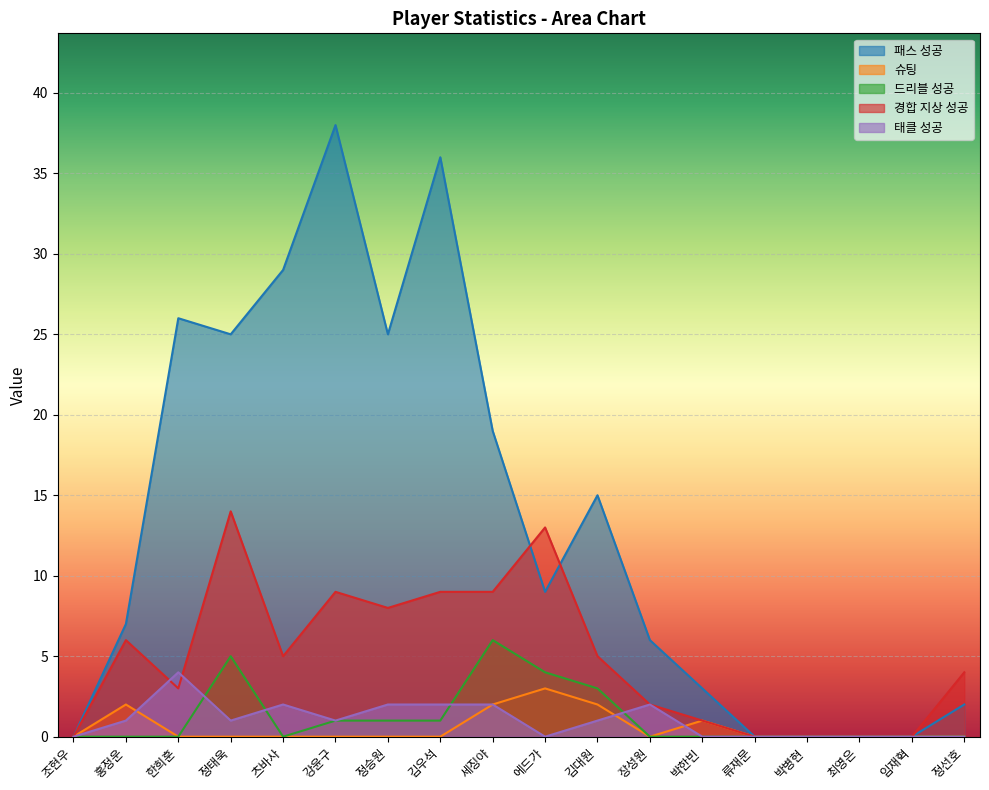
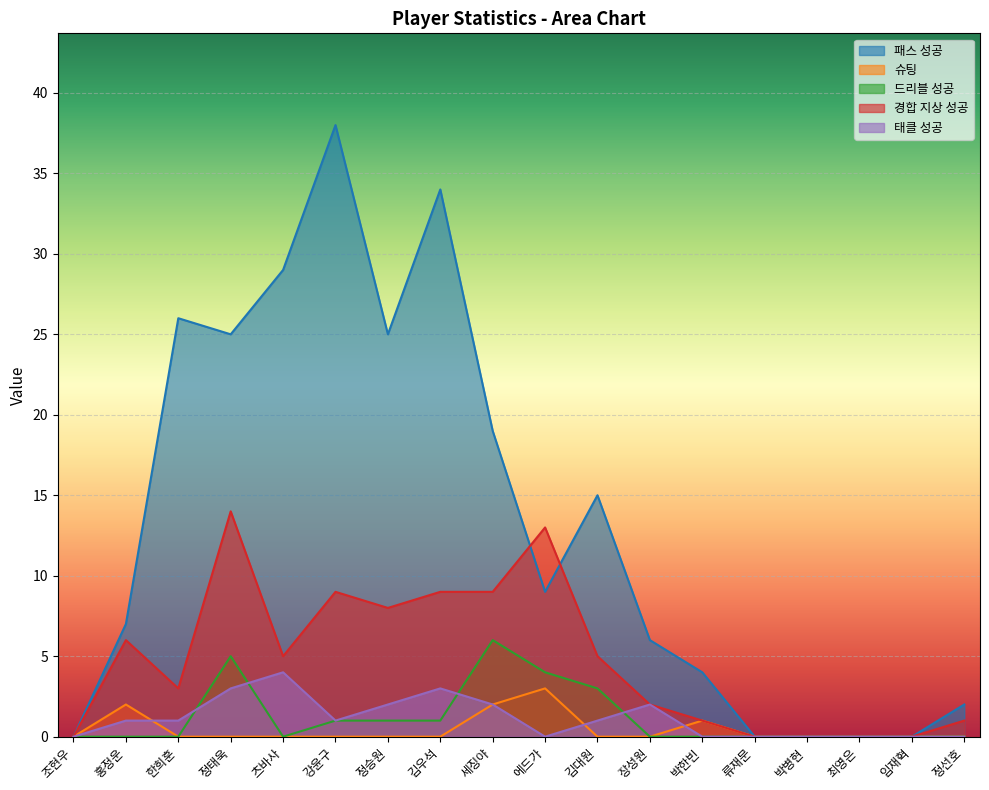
  {
    "패스 성공": {
      "홍정운": 7,
      "한희훈": 26,
      "정태욱": 25,
      "츠바사": 29,
      "강윤구": 38,
      "정승원": 25,
-     "김우석": 36,
+     "김우석": 34,
      "세징야": 19,
      "에드가": 9,
      "김대원": 15,
      "장성원": 6,
-     "박한빈": 3,
+     "박한빈": 4,
      "정선호": 2
    },
    "슈팅": {
      "홍정운": 2,
      "정태욱": 0,
      "강윤구": 0,
      "정승원": 0,
      "김우석": 0,
      "에드가": 3,
-     "김대원": 2
+     "김대원": 0
    },
    "드리블 성공": {
      "홍정운": 0,
      "정태욱": 5,
      "정승원": 1,
      "김우석": 1,
      "세징야": 6,
      "에드가": 4,
      "김대원": 3
    },
    "경합 지상 성공": {
      "홍정운": 6,
      "한희훈": 3,
      "정태욱": 14,
      "츠바사": 5,
      "강윤구": 9,
      "정승원": 8,
      "김우석": 9,
      "세징야": 9,
      "에드가": 13,
      "김대원": 5,
-     "정선호": 4
+     "정선호": 1
    },
    "태클 성공": {
      "홍정운": 1,
-     "한희훈": 4,
-     "정태욱": 1,
-     "츠바사": 2,
+     "한희훈": 1,
+     "정태욱": 3,
+     "츠바사": 4,
      "정승원": 2,
-     "김우석": 2,
+     "김우석": 3,
      "에드가": 0,
      "김대원": 1
    }
  }
